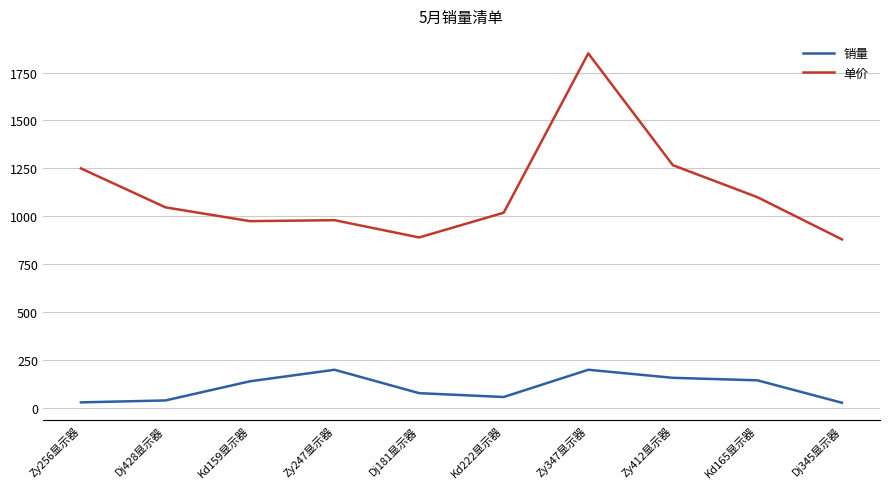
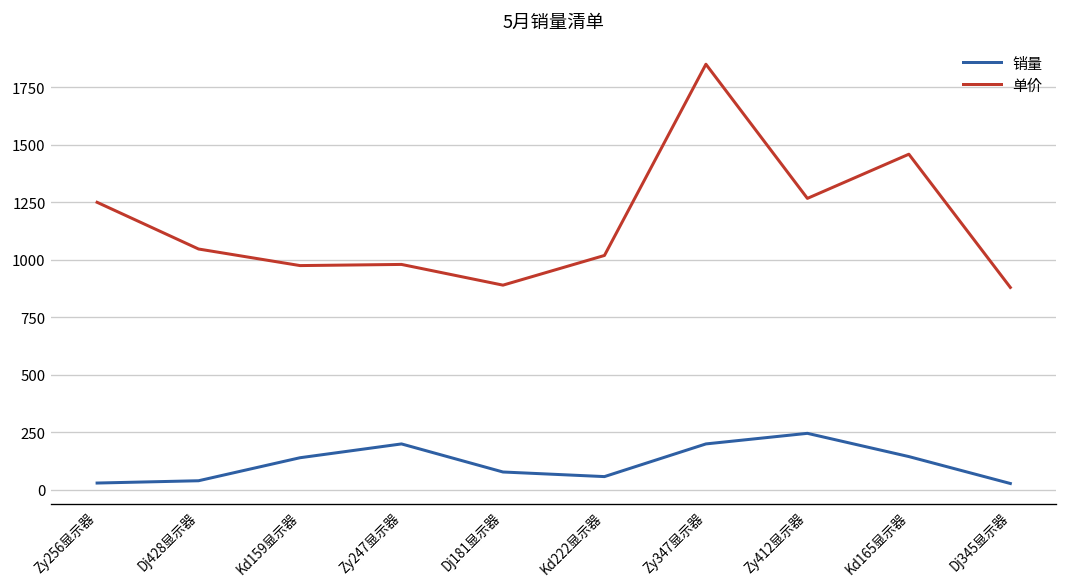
  {
    "销量": {
      "Zy256显示器": 30,
      "Dj428显示器": 40,
      "Kd159显示器": 140,
      "Zy247显示器": 200,
      "Dj181显示器": 80,
      "Kd222显示器": 60,
      "Zy347显示器": 200,
-     "Zy412显示器": 160,
+     "Zy412显示器": 250,
      "Kd165显示器": 150,
      "Dj345显示器": 30
    },
    "单价": {
      "Zy256显示器": 1250,
      "Dj428显示器": 1050,
      "Kd159显示器": 980,
      "Zy247显示器": 980,
      "Dj181显示器": 890,
      "Kd222显示器": 1020,
      "Zy347显示器": 1850,
      "Zy412显示器": 1270,
-     "Kd165显示器": 1100,
+     "Kd165显示器": 1460,
      "Dj345显示器": 880
    }
  }
